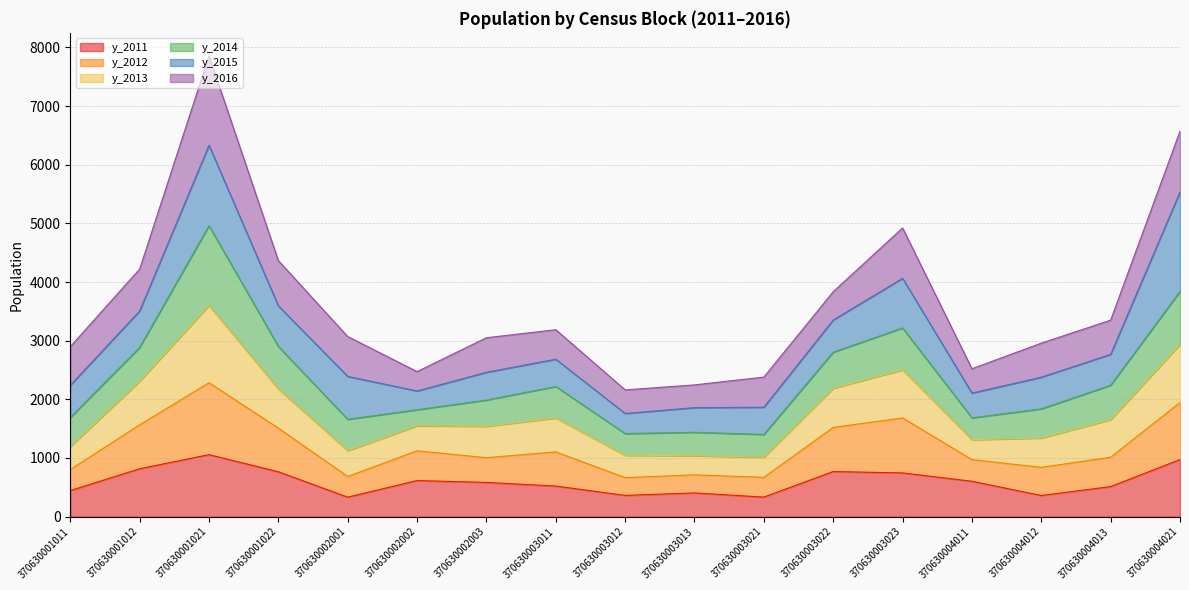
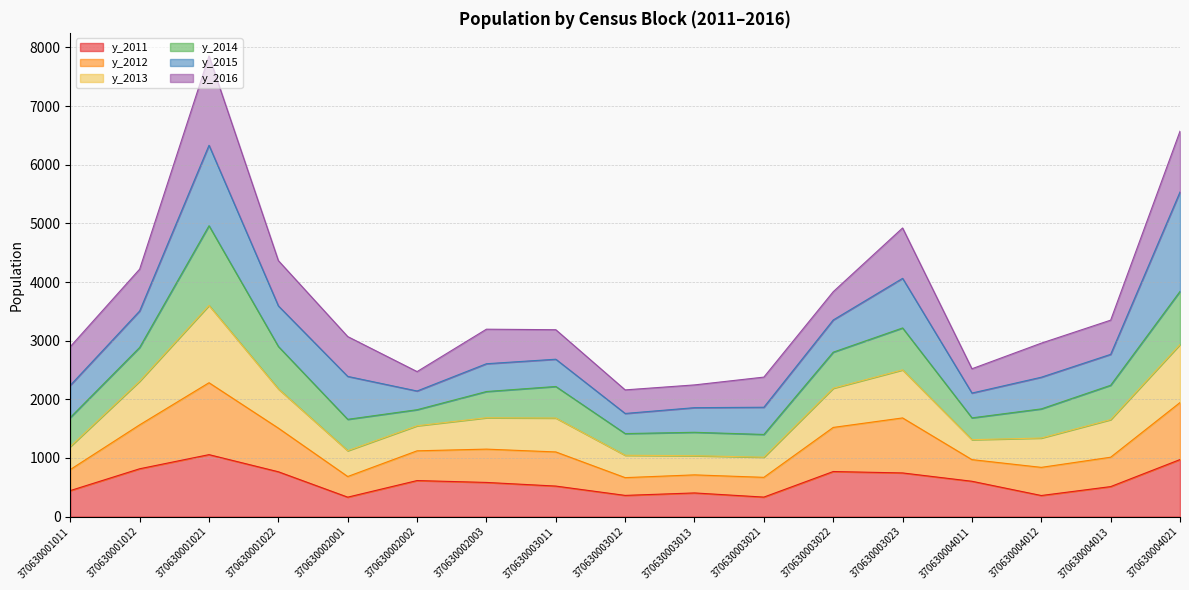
  {
    "y_2011": {
      "370630001011": 400,
      "370630001012": 800,
      "370630001021": 1100,
      "370630001022": 800,
      "370630002001": 300,
      "370630002002": 600,
      "370630002003": 600,
      "370630003011": 500,
      "370630003012": 400,
      "370630003013": 400,
      "370630003021": 300,
      "370630003022": 800,
      "370630003023": 700,
      "370630004011": 600,
      "370630004012": 400,
      "370630004013": 500,
      "370630004021": 1000
    },
    "y_2012": {
      "370630001011": 400,
      "370630001012": 700,
      "370630001021": 1200,
      "370630001022": 700,
      "370630002001": 400,
      "370630002002": 500,
-     "370630002003": 400,
+     "370630002003": 600,
      "370630003011": 600,
      "370630003012": 300,
      "370630003013": 300,
      "370630003021": 300,
      "370630003022": 800,
      "370630003023": 900,
      "370630004011": 400,
      "370630004012": 500,
      "370630004013": 500,
      "370630004021": 1000
    },
    "y_2013": {
      "370630001011": 400,
      "370630001012": 700,
      "370630001021": 1300,
      "370630001022": 700,
      "370630002001": 400,
      "370630002002": 400,
      "370630002003": 500,
      "370630003011": 600,
      "370630003012": 400,
      "370630003013": 300,
      "370630003021": 300,
      "370630003022": 700,
      "370630003023": 800,
      "370630004011": 300,
      "370630004012": 500,
      "370630004013": 600,
      "370630004021": 1000
    },
    "y_2014": {
      "370630001011": 500,
      "370630001012": 600,
      "370630001021": 1400,
      "370630001022": 700,
      "370630002001": 500,
      "370630002002": 300,
      "370630002003": 400,
      "370630003011": 500,
      "370630003012": 400,
      "370630003013": 400,
      "370630003021": 400,
      "370630003022": 600,
      "370630003023": 700,
      "370630004011": 400,
      "370630004012": 500,
      "370630004013": 600,
      "370630004021": 900
    },
    "y_2015": {
      "370630001011": 500,
      "370630001012": 600,
      "370630001021": 1400,
      "370630001022": 700,
      "370630002001": 700,
      "370630002002": 300,
      "370630002003": 500,
      "370630003011": 500,
      "370630003012": 300,
      "370630003013": 400,
      "370630003021": 500,
      "370630003022": 500,
      "370630003023": 800,
      "370630004011": 400,
      "370630004012": 500,
      "370630004013": 500,
      "370630004021": 1700
    },
    "y_2016": {
      "370630001011": 700,
      "370630001012": 700,
      "370630001022": 800,
      "370630002001": 700,
      "370630002002": 300,
      "370630002003": 600,
      "370630003011": 500,
      "370630003012": 400,
      "370630003013": 400,
      "370630003021": 500,
      "370630003022": 500,
      "370630003023": 900,
      "370630004011": 400,
      "370630004012": 600,
      "370630004013": 600,
      "370630004021": 1000
    }
  }
